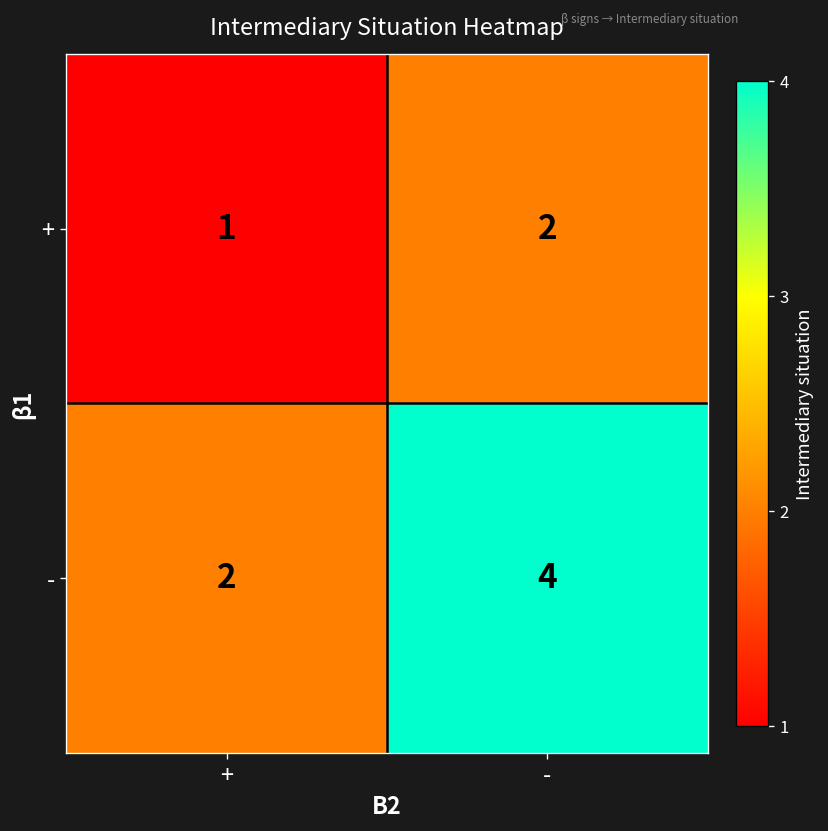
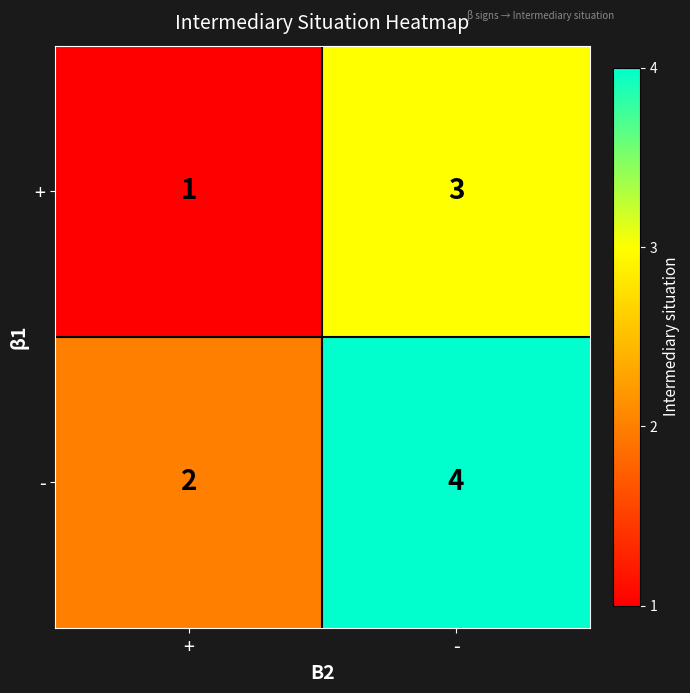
  {
    "+": {
      "+": 1,
-     "-": 2
+     "-": 3
    },
    "-": {
      "+": 2,
      "-": 4
    }
  }
